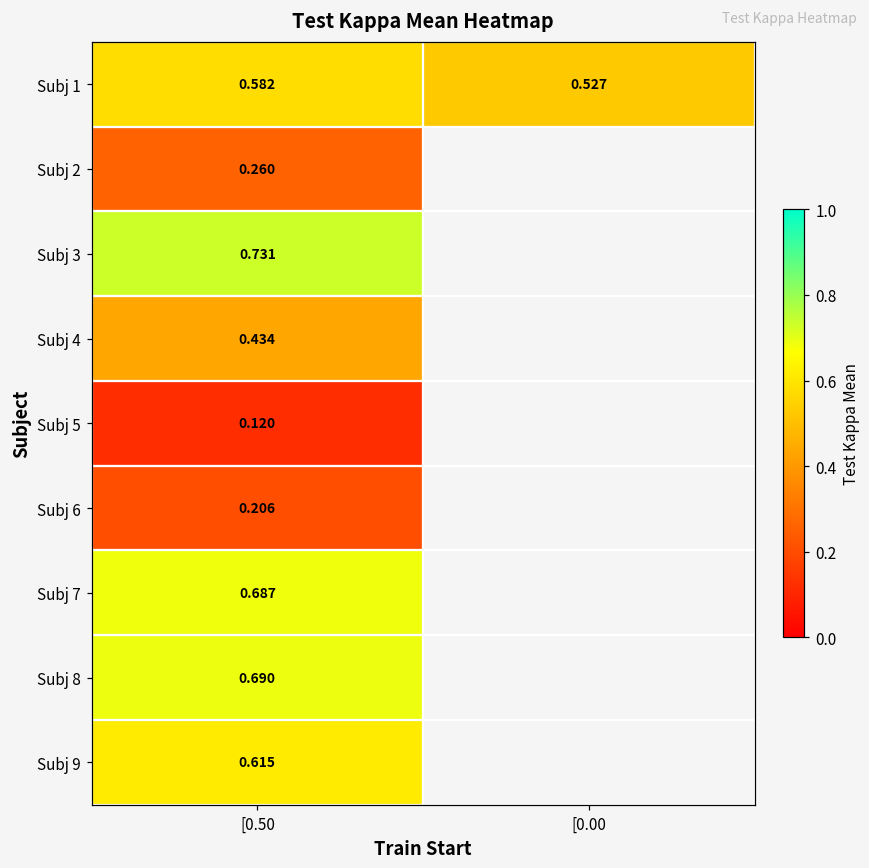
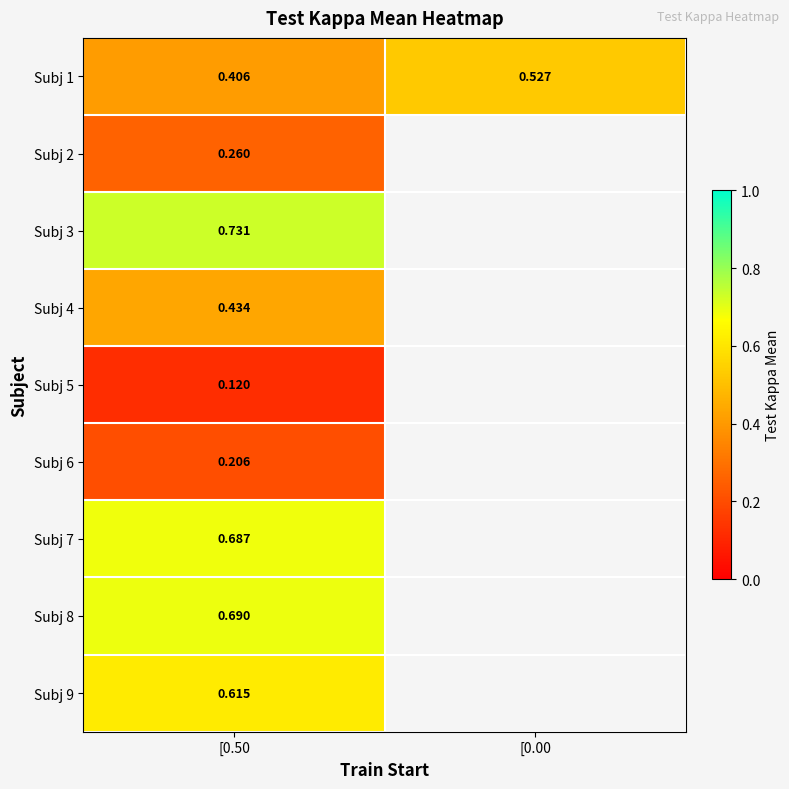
  {
    "Subj 1": {
-     "[0.50": 0.582,
+     "[0.50": 0.406,
      "[0.00": 0.527
    },
    "Subj 2": {
      "[0.50": 0.260
    },
    "Subj 3": {
      "[0.50": 0.731
    },
    "Subj 4": {
      "[0.50": 0.434
    },
    "Subj 5": {
      "[0.50": 0.120
    },
    "Subj 6": {
      "[0.50": 0.206
    },
    "Subj 7": {
      "[0.50": 0.687
    },
    "Subj 8": {
      "[0.50": 0.690
    },
    "Subj 9": {
      "[0.50": 0.615
    }
  }
